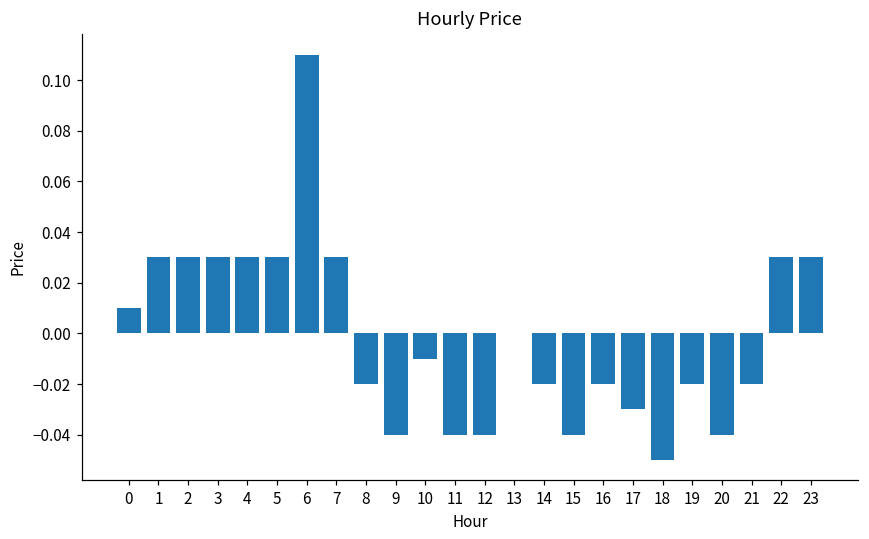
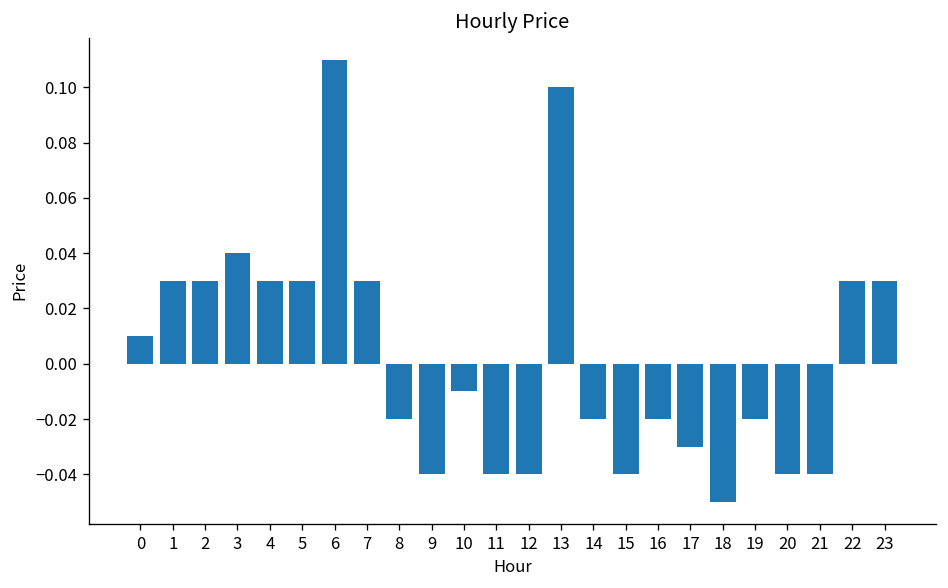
  {
    "0": 0.01,
    "1": 0.03,
    "2": 0.03,
-   "3": 0.03,
+   "3": 0.04,
    "4": 0.03,
    "5": 0.03,
    "6": 0.11,
    "7": 0.03,
    "8": -0.02,
    "9": -0.04,
    "10": -0.01,
    "11": -0.04,
    "12": -0.04,
-   "13": 0.0,
+   "13": 0.1,
    "14": -0.02,
    "15": -0.04,
    "16": -0.02,
    "17": -0.03,
    "18": -0.05,
    "19": -0.02,
    "20": -0.04,
-   "21": -0.02,
+   "21": -0.04,
    "22": 0.03,
    "23": 0.03
  }
